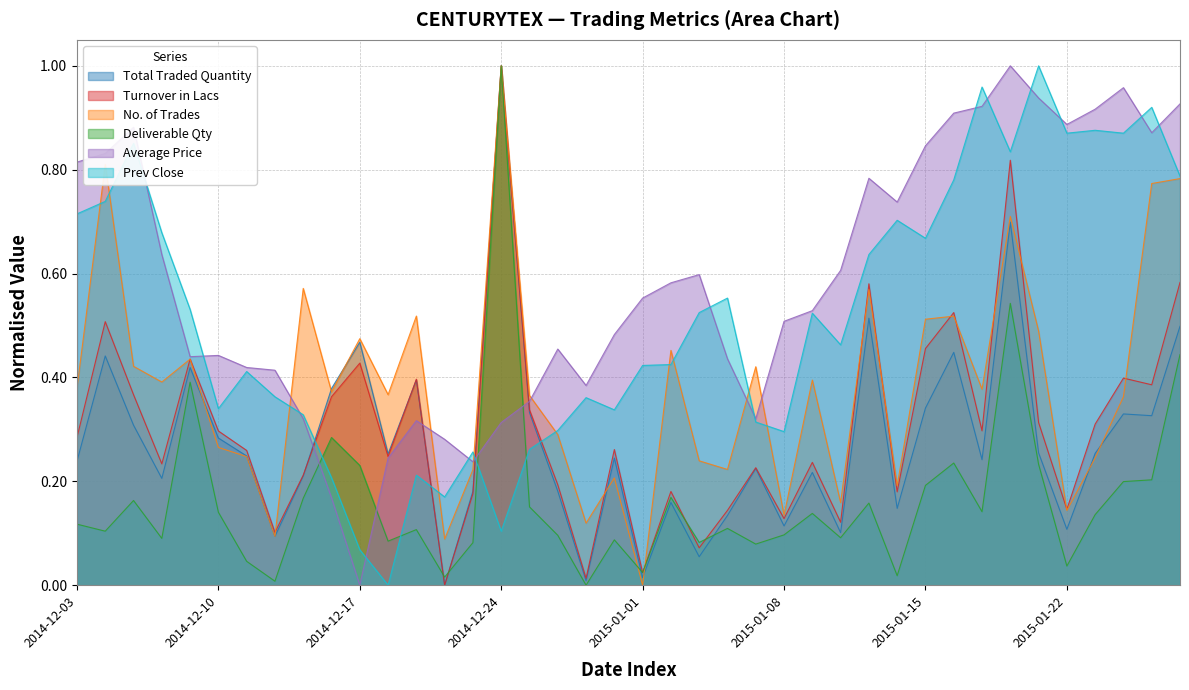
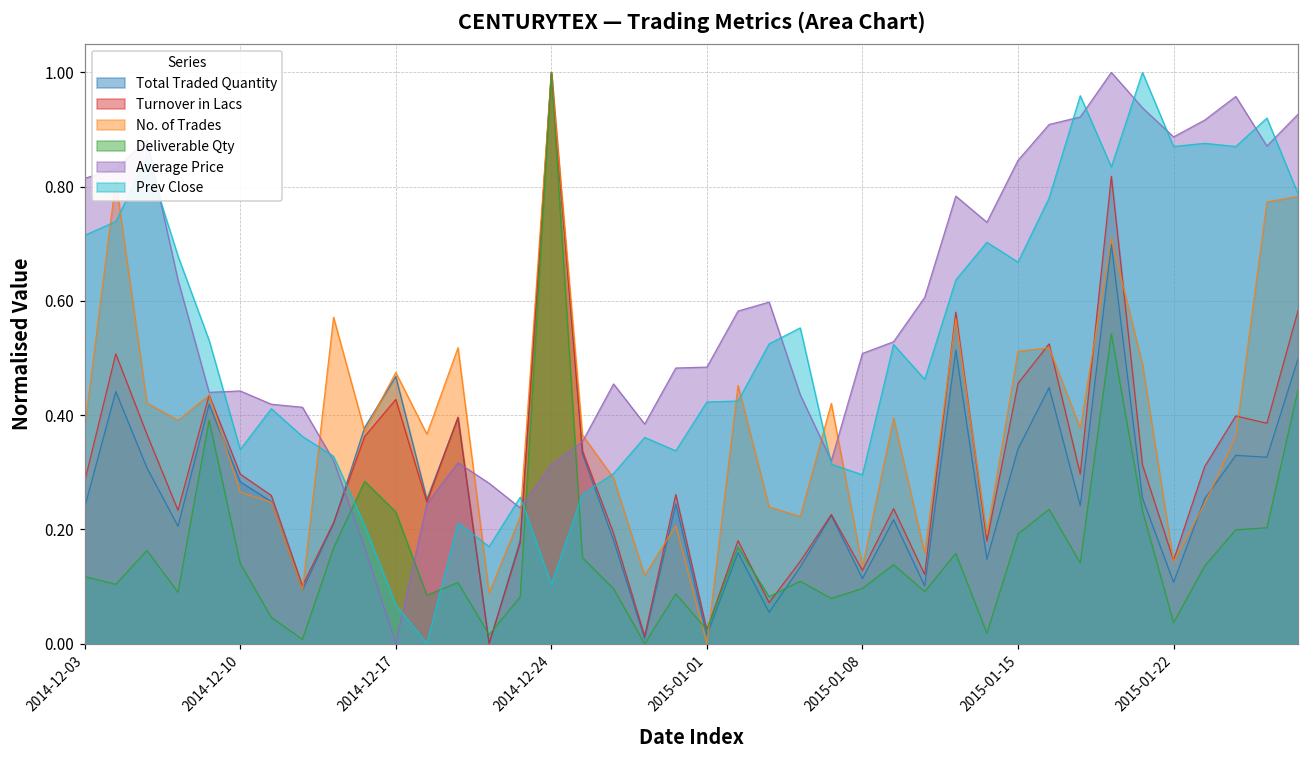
  {
    "Turnover in Lacs": {
      "2014-12-03": 0.28,
      "2014-12-10": 0.30,
      "2014-12-17": 0.43,
      "2015-01-08": 0.13,
      "2015-01-15": 0.46
    },
    "No. of Trades": {
      "2014-12-03": 0.38,
      "2014-12-10": 0.27,
      "2014-12-17": 0.47,
      "2015-01-01": 0.00,
      "2015-01-08": 0.13,
      "2015-01-15": 0.51
    },
    "Deliverable Qty": {
      "2014-12-03": 0.12,
      "2014-12-10": 0.14,
      "2014-12-17": 0.23,
      "2015-01-08": 0.10,
      "2015-01-15": 0.19,
      "2015-01-22": 0.04
    },
    "Average Price": {
      "2014-12-03": 0.81,
      "2014-12-10": 0.44,
      "2014-12-17": 0.00,
      "2014-12-24": 0.31,
-     "2015-01-01": 0.55,
+     "2015-01-01": 0.48,
      "2015-01-08": 0.51,
      "2015-01-15": 0.85,
      "2015-01-22": 0.89
    }
  }
